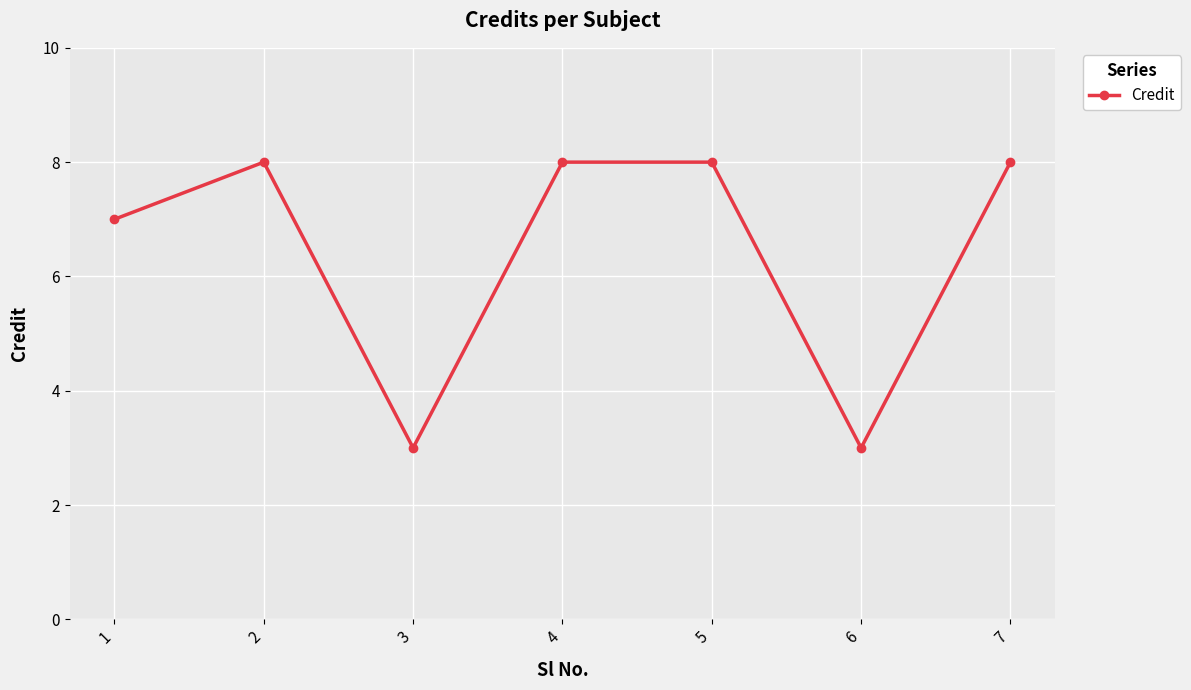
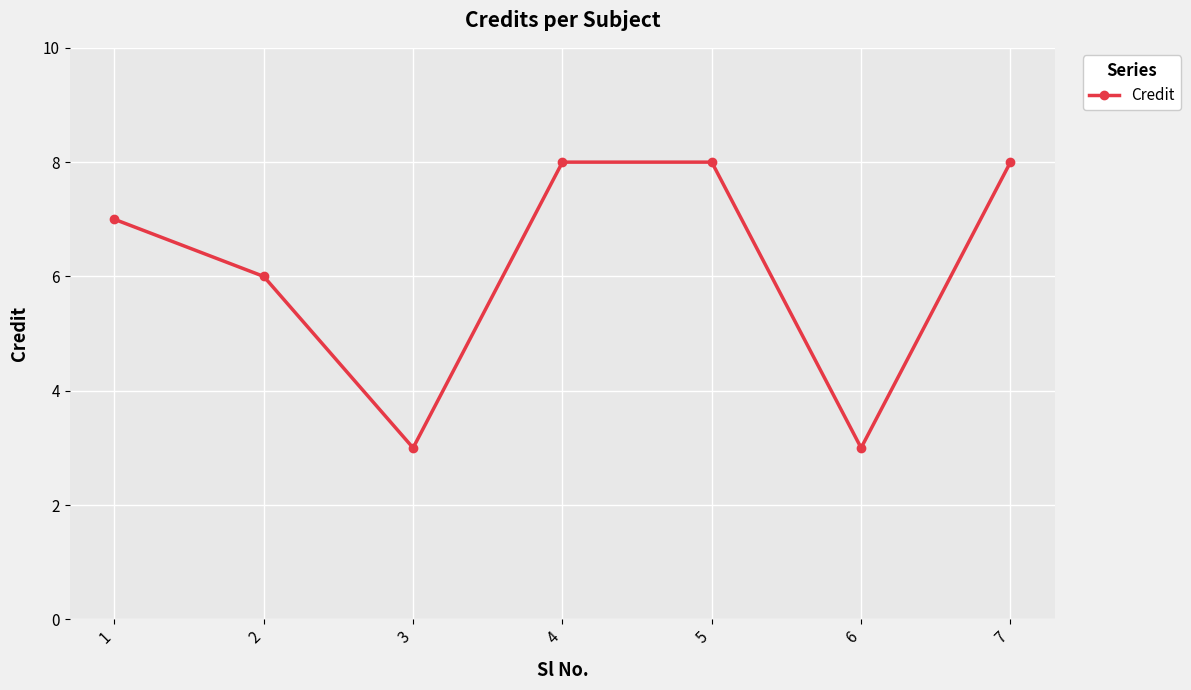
  {
    "1": 7,
-   "2": 8,
+   "2": 6,
    "3": 3,
    "4": 8,
    "5": 8,
    "6": 3,
    "7": 8
  }
